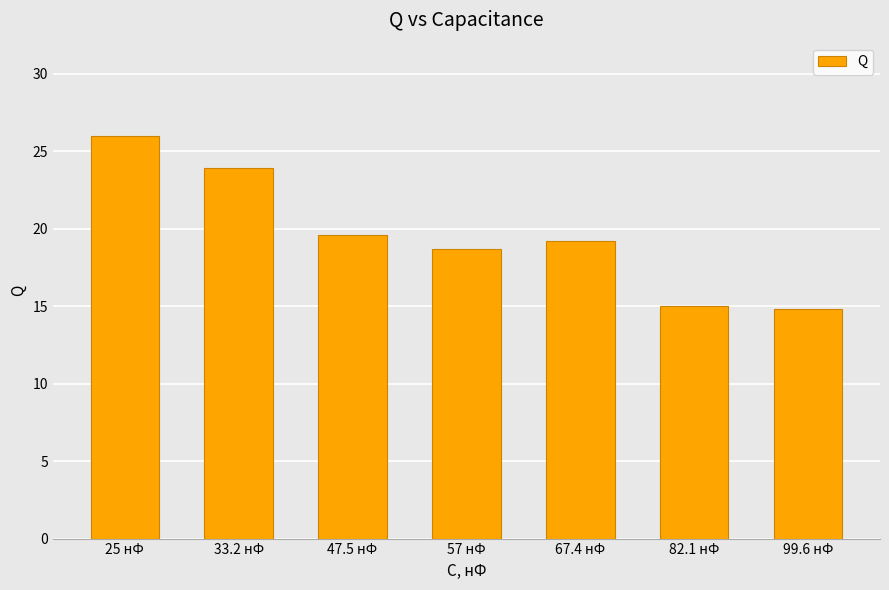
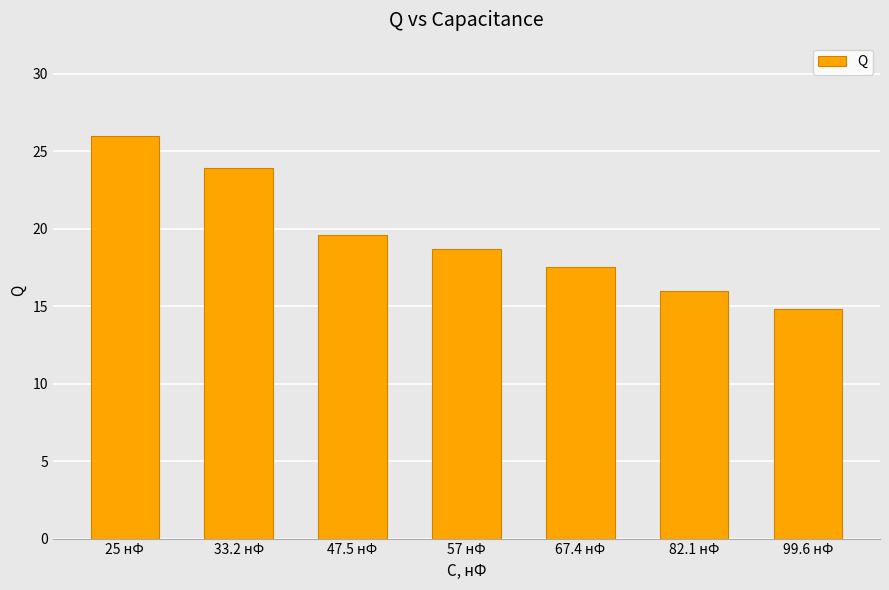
  {
    "25 нФ": 26.0,
    "33.2 нФ": 23.9,
    "47.5 нФ": 19.6,
    "57 нФ": 18.7,
-   "67.4 нФ": 19.2,
-   "82.1 нФ": 15,
+   "67.4 нФ": 17.5,
+   "82.1 нФ": 16,
    "99.6 нФ": 14.8
  }
